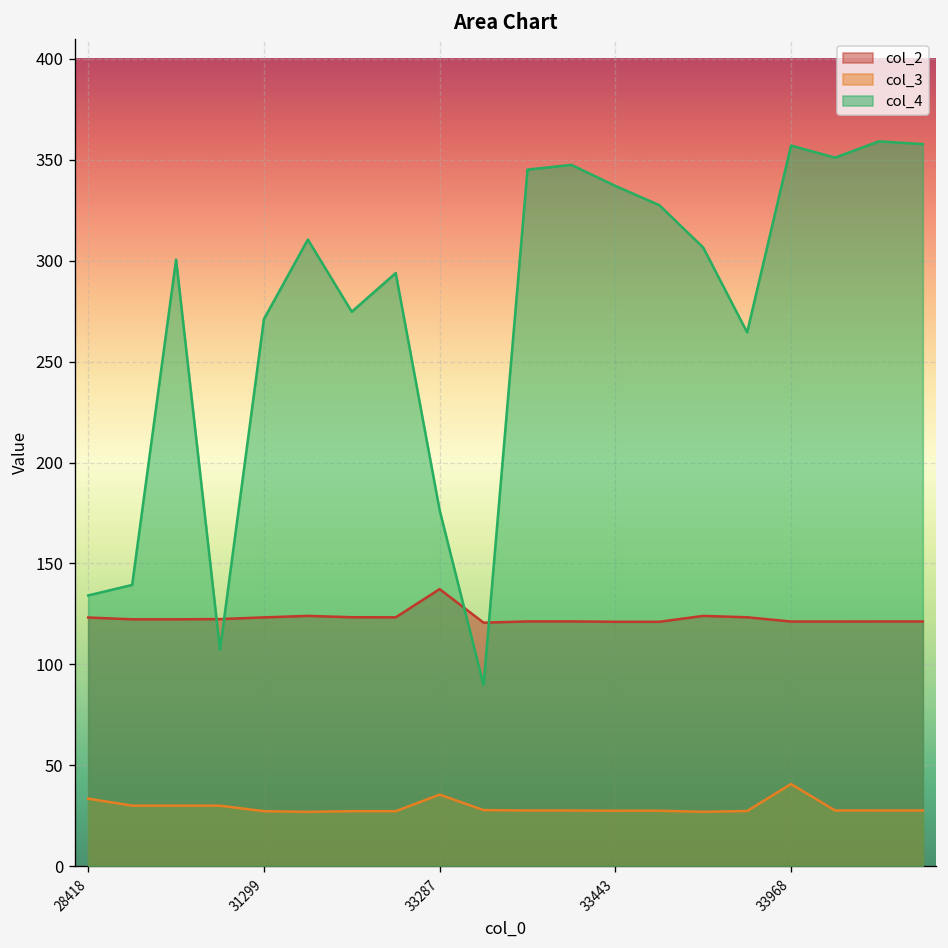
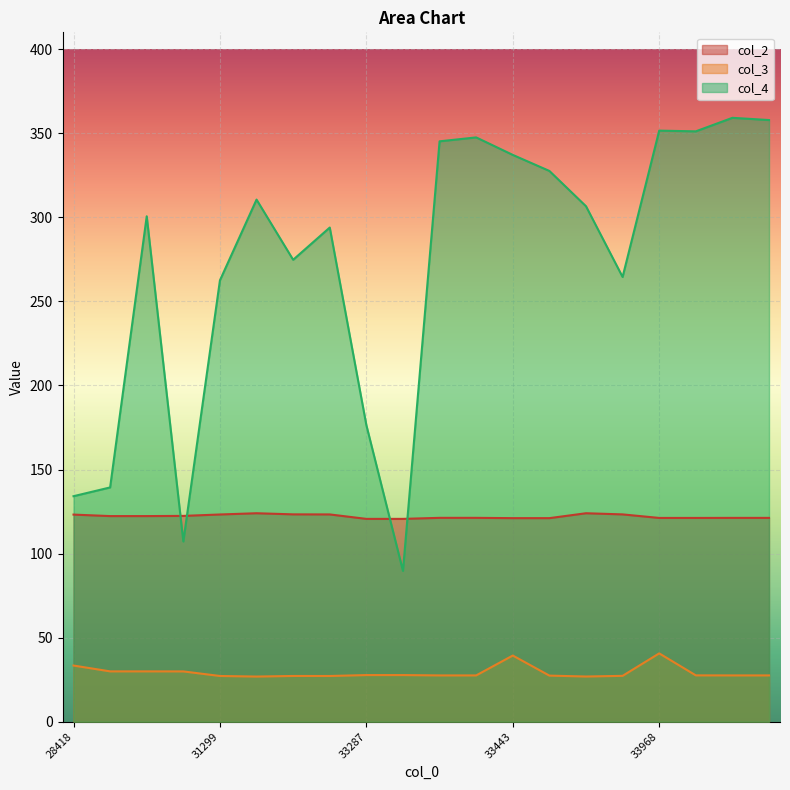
  {
    "col_2": {
      "28418": 123,
      "31299": 123,
-     "33287": 137,
+     "33287": 121,
      "33443": 121,
      "33968": 121
    },
    "col_3": {
      "28418": 33,
      "31299": 27,
-     "33287": 35,
-     "33443": 27,
+     "33287": 28,
+     "33443": 39,
      "33968": 41
    },
    "col_4": {
      "28418": 134,
-     "31299": 271,
+     "31299": 262,
      "33287": 176,
      "33443": 337,
-     "33968": 357
+     "33968": 352
    }
  }
